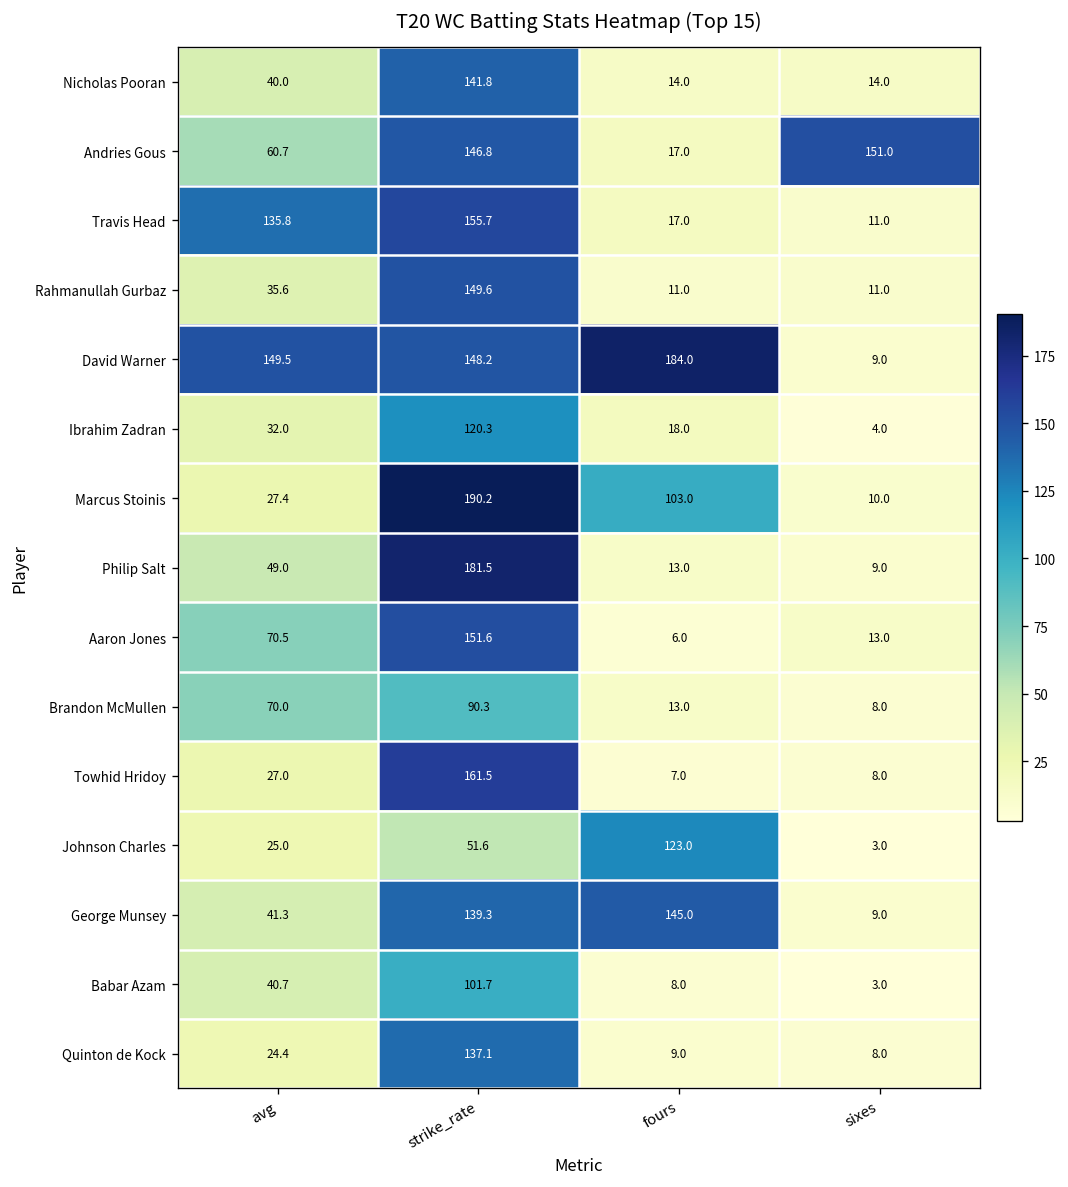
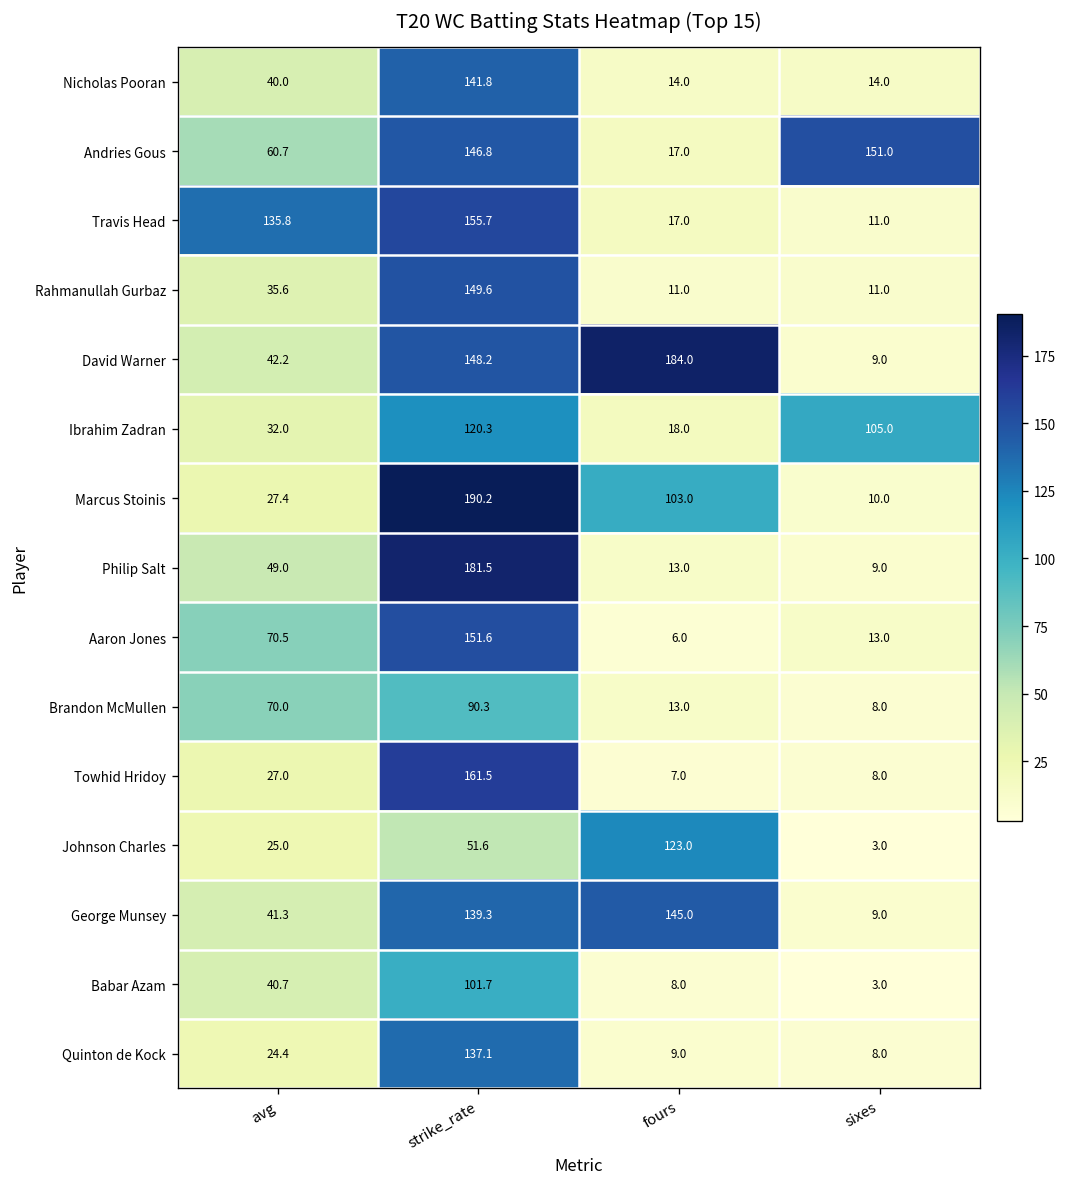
  {
    "Nicholas Pooran": {
      "avg": 40.0,
      "strike_rate": 141.8,
      "fours": 14.0,
      "sixes": 14.0
    },
    "Andries Gous": {
      "avg": 60.7,
      "strike_rate": 146.8,
      "fours": 17.0,
      "sixes": 151.0
    },
    "Travis Head": {
      "avg": 135.8,
      "strike_rate": 155.7,
      "fours": 17.0,
      "sixes": 11.0
    },
    "Rahmanullah Gurbaz": {
      "avg": 35.6,
      "strike_rate": 149.6,
      "fours": 11.0,
      "sixes": 11.0
    },
    "David Warner": {
-     "avg": 149.5,
+     "avg": 42.2,
      "strike_rate": 148.2,
      "fours": 184.0,
      "sixes": 9.0
    },
    "Ibrahim Zadran": {
      "avg": 32.0,
      "strike_rate": 120.3,
      "fours": 18.0,
-     "sixes": 4.0
+     "sixes": 105.0
    },
    "Marcus Stoinis": {
      "avg": 27.4,
      "strike_rate": 190.2,
      "fours": 103.0,
      "sixes": 10.0
    },
    "Philip Salt": {
      "avg": 49.0,
      "strike_rate": 181.5,
      "fours": 13.0,
      "sixes": 9.0
    },
    "Aaron Jones": {
      "avg": 70.5,
      "strike_rate": 151.6,
      "fours": 6.0,
      "sixes": 13.0
    },
    "Brandon McMullen": {
      "avg": 70.0,
      "strike_rate": 90.3,
      "fours": 13.0,
      "sixes": 8.0
    },
    "Towhid Hridoy": {
      "avg": 27.0,
      "strike_rate": 161.5,
      "fours": 7.0,
      "sixes": 8.0
    },
    "Johnson Charles": {
      "avg": 25.0,
      "strike_rate": 51.6,
      "fours": 123.0,
      "sixes": 3.0
    },
    "George Munsey": {
      "avg": 41.3,
      "strike_rate": 139.3,
      "fours": 145.0,
      "sixes": 9.0
    },
    "Babar Azam": {
      "avg": 40.7,
      "strike_rate": 101.7,
      "fours": 8.0,
      "sixes": 3.0
    },
    "Quinton de Kock": {
      "avg": 24.4,
      "strike_rate": 137.1,
      "fours": 9.0,
      "sixes": 8.0
    }
  }
